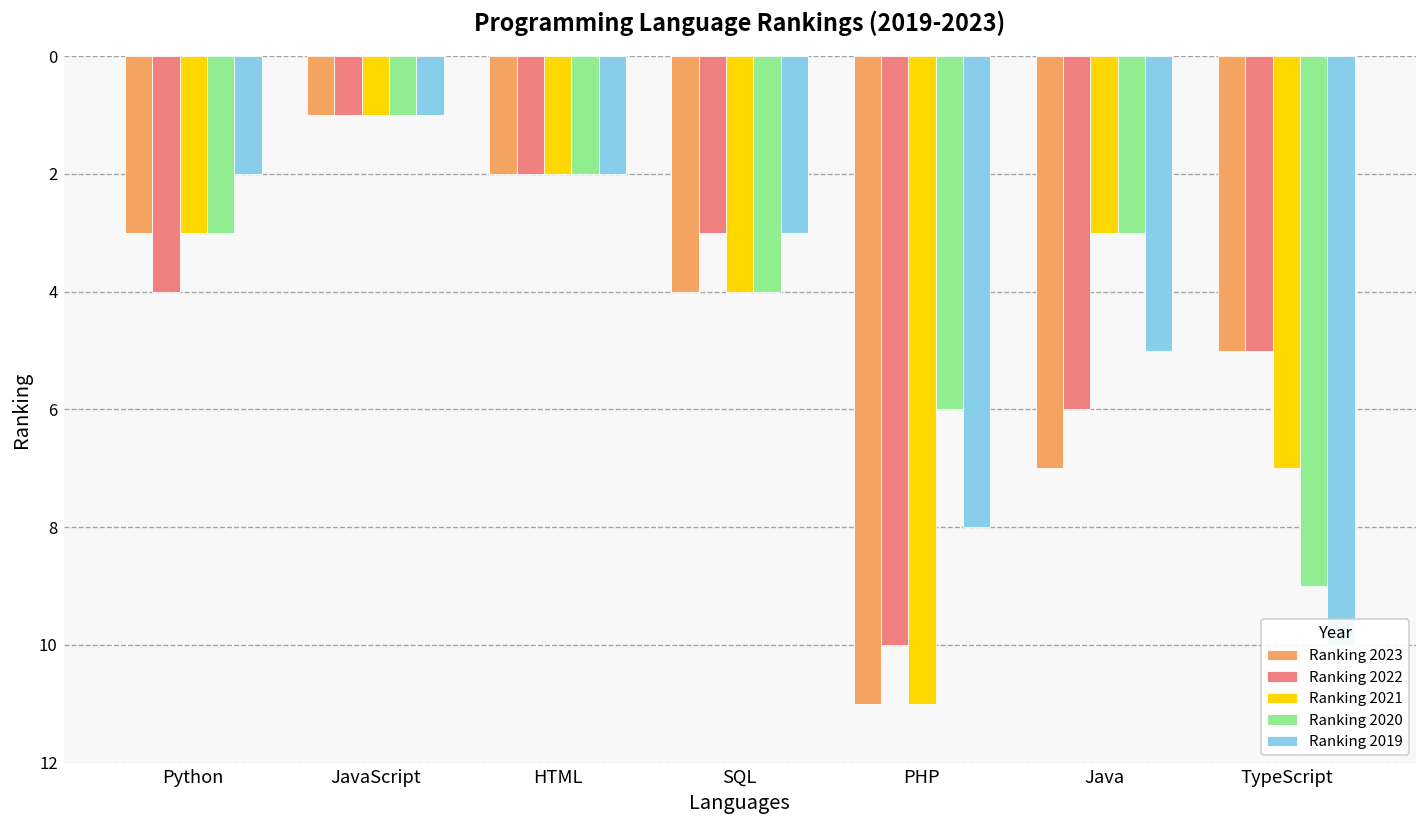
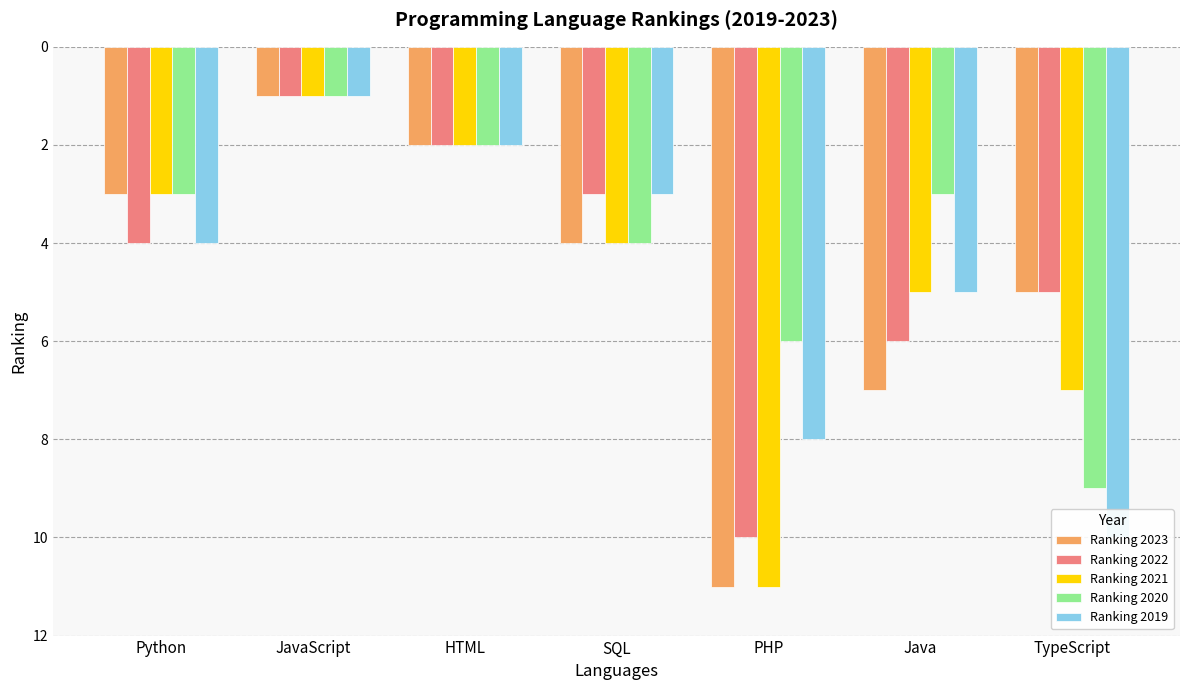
  {
    "Ranking 2021": {
      "Python": 3,
      "JavaScript": 1,
      "HTML": 2,
      "SQL": 4,
      "PHP": 11,
-     "Java": 3,
+     "Java": 5,
      "TypeScript": 7
    },
    "Ranking 2020": {
      "Python": 3,
      "JavaScript": 1,
      "HTML": 2,
      "SQL": 4,
      "PHP": 6,
      "Java": 3,
      "TypeScript": 9
    },
    "Ranking 2019": {
-     "Python": 2,
+     "Python": 4,
      "JavaScript": 1,
      "HTML": 2,
      "SQL": 3,
      "PHP": 8,
      "Java": 5
    }
  }
